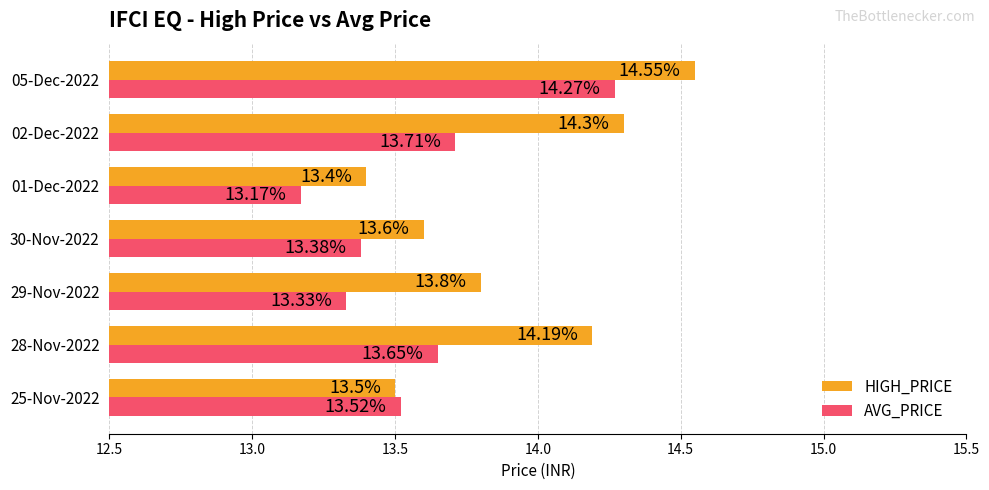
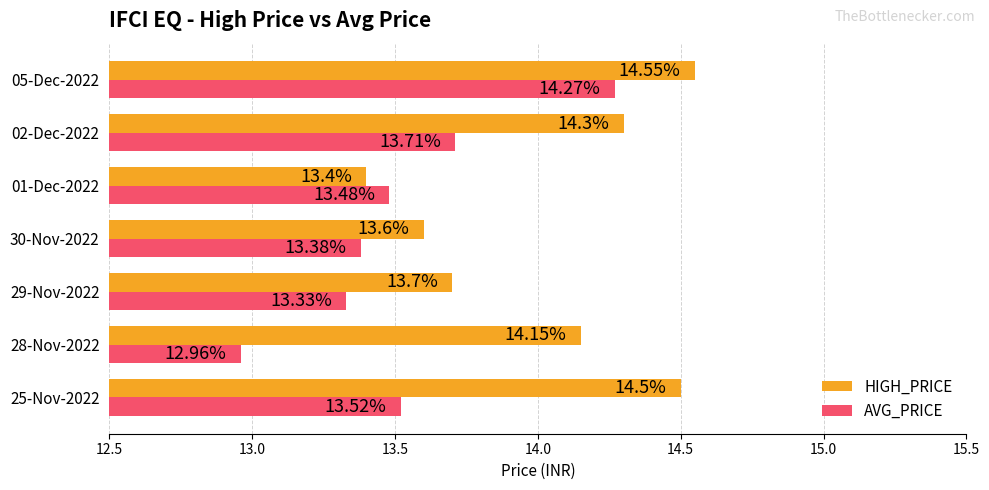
  {
    "HIGH_PRICE": {
      "05-Dec-2022": "14.55%",
      "02-Dec-2022": "14.3%",
      "01-Dec-2022": "13.4%",
      "30-Nov-2022": "13.6%",
-     "29-Nov-2022": "13.8%",
-     "28-Nov-2022": "14.19%",
-     "25-Nov-2022": "13.5%"
+     "29-Nov-2022": "13.7%",
+     "28-Nov-2022": "14.15%",
+     "25-Nov-2022": "14.5%"
    },
    "AVG_PRICE": {
      "05-Dec-2022": "14.27%",
      "02-Dec-2022": "13.71%",
-     "01-Dec-2022": "13.17%",
+     "01-Dec-2022": "13.48%",
      "30-Nov-2022": "13.38%",
      "29-Nov-2022": "13.33%",
-     "28-Nov-2022": "13.65%",
+     "28-Nov-2022": "12.96%",
      "25-Nov-2022": "13.52%"
    }
  }
